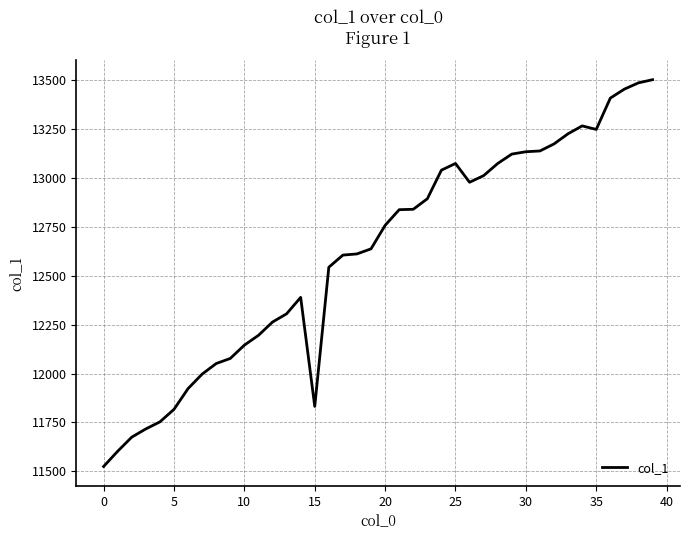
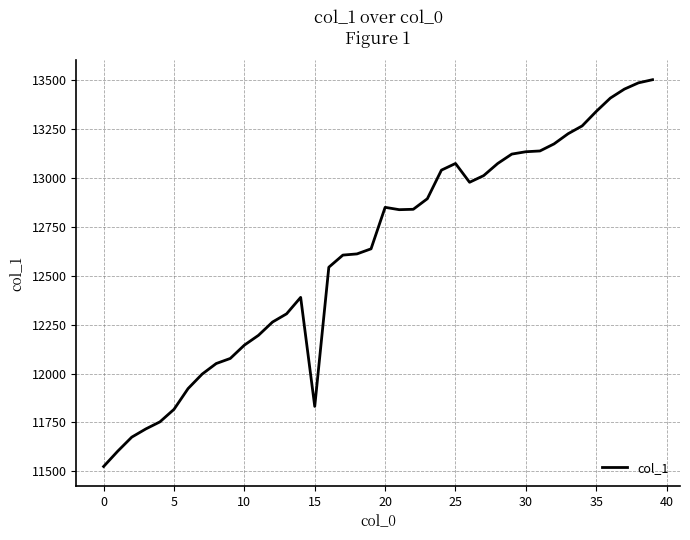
  {
    "0": 11530,
    "5": 11820,
    "10": 12150,
    "15": 11830,
-   "20": 12760,
+   "20": 12850,
    "25": 13070,
    "30": 13130,
-   "35": 13250
+   "35": 13340
  }
